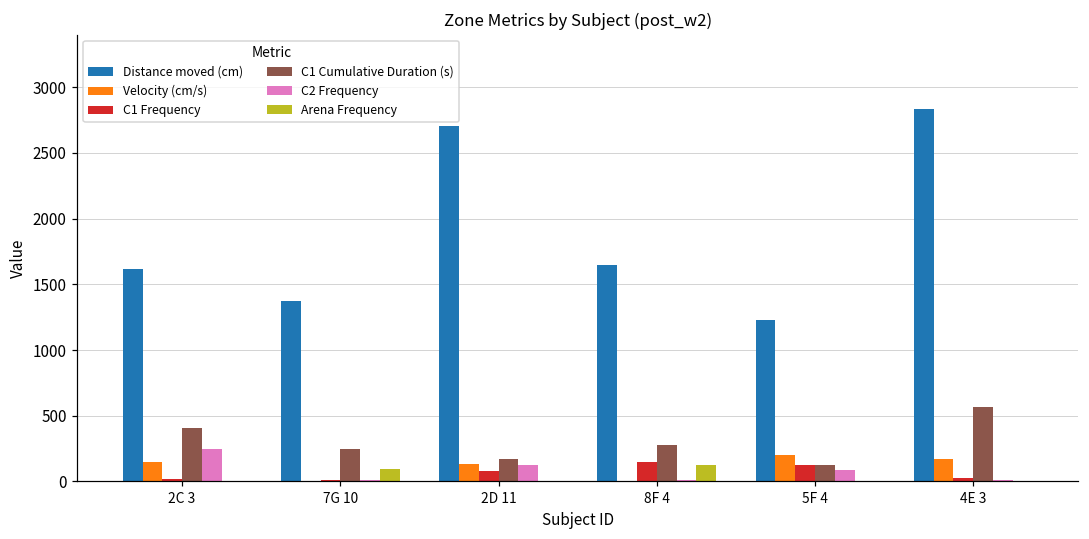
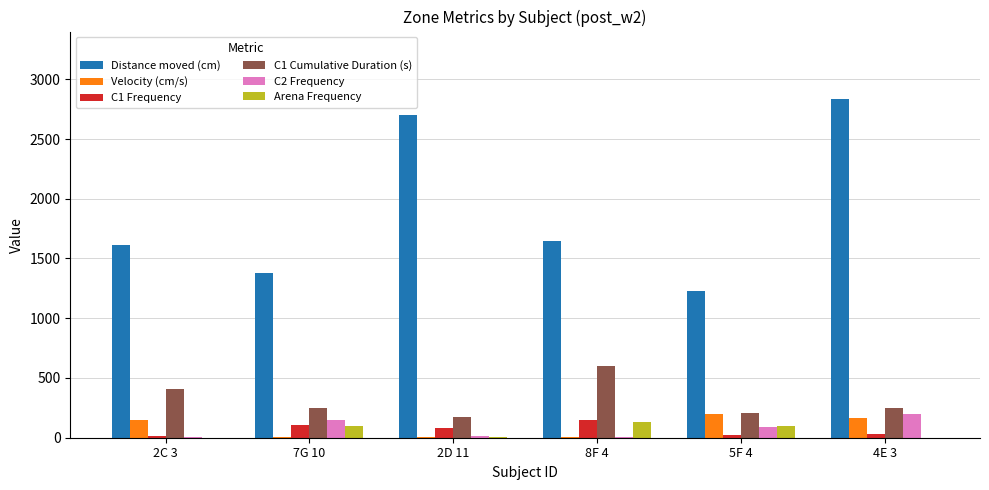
  {
    "Distance moved (cm)": {
      "2C 3": 1610,
      "7G 10": 1380,
      "2D 11": 2700,
      "8F 4": 1640,
      "5F 4": 1230,
      "4E 3": 2830
    },
    "Velocity (cm/s)": {
      "2C 3": 150,
-     "2D 11": 130,
+     "2D 11": 0,
      "5F 4": 200,
      "4E 3": 170
    },
    "C1 Frequency": {
-     "7G 10": 10,
+     "7G 10": 100,
      "2D 11": 80,
      "8F 4": 150,
-     "5F 4": 130,
+     "5F 4": 20,
      "4E 3": 30
    },
    "C1 Cumulative Duration (s)": {
      "2C 3": 410,
      "7G 10": 250,
      "2D 11": 170,
-     "8F 4": 280,
-     "5F 4": 120,
-     "4E 3": 570
+     "8F 4": 600,
+     "5F 4": 210,
+     "4E 3": 250
    },
    "C2 Frequency": {
-     "2C 3": 250,
-     "7G 10": 10,
-     "2D 11": 130,
+     "2C 3": 10,
+     "7G 10": 150,
+     "2D 11": 20,
      "5F 4": 90,
-     "4E 3": 10
+     "4E 3": 200
    },
    "Arena Frequency": {
      "7G 10": 100,
      "8F 4": 130,
-     "5F 4": 0
+     "5F 4": 100
    }
  }
